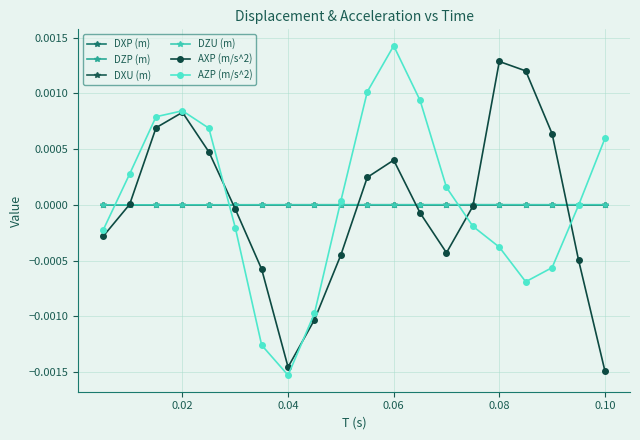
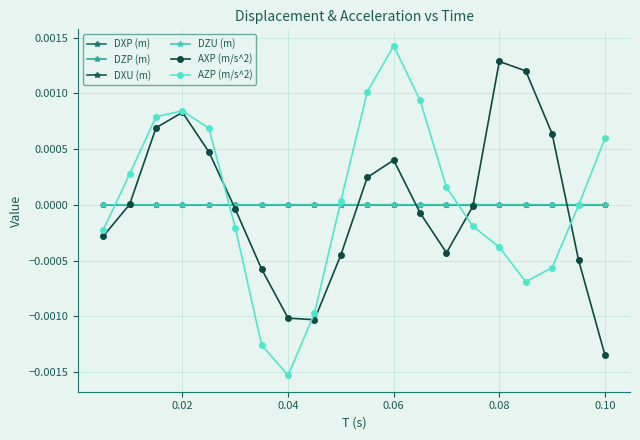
  {
    "AXP (m/s^2)": {
-     "0.04": -0.00146,
+     "0.04": -0.00102,
      "0.06": 0.00040,
      "0.08": 0.00129,
-     "0.10": -0.00149
+     "0.10": -0.00135
    }
  }
